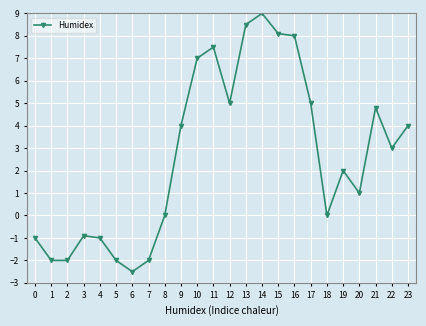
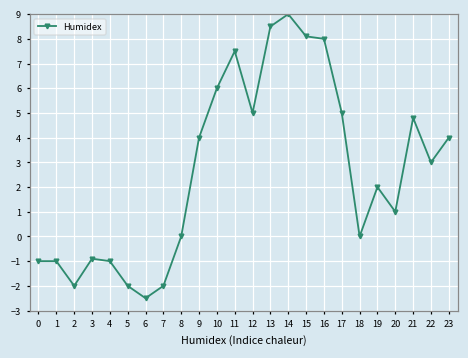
  {
    "0": -1,
-   "1": -2,
+   "1": -1,
    "2": -2,
    "3": -1,
    "4": -1,
    "5": -2,
    "6": -2.5,
    "7": -2,
    "8": 0,
    "9": 4,
-   "10": 7,
+   "10": 6,
    "11": 7.5,
    "12": 5,
    "13": 8.5,
    "14": 9,
    "15": 8,
    "16": 8,
    "17": 5,
    "18": 0,
    "19": 2,
    "20": 1,
    "21": 4.8,
    "22": 3,
    "23": 4
  }
